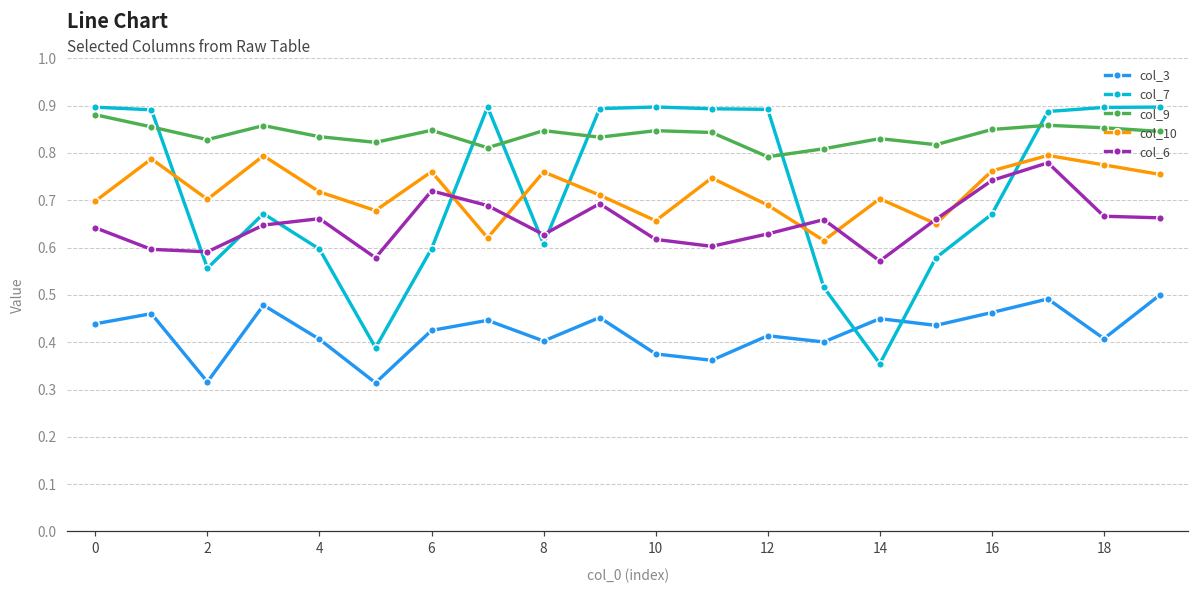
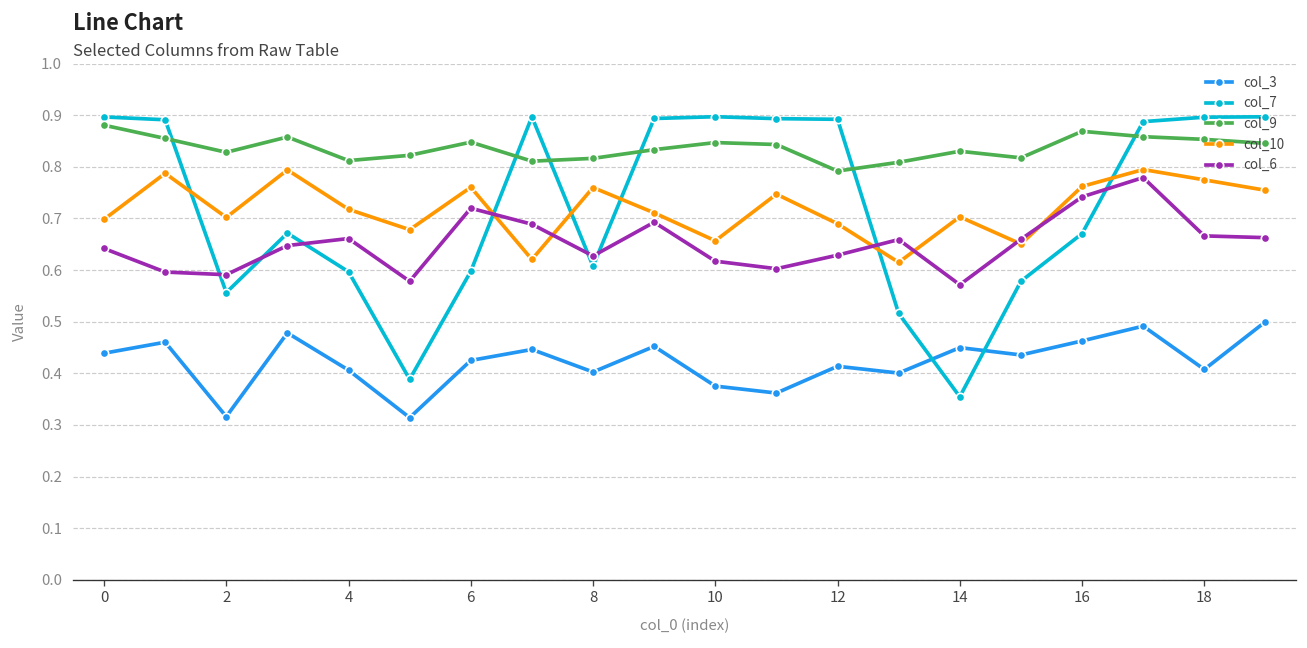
  {
    "col_9": {
      "0": 0.88,
      "2": 0.83,
-     "4": 0.83,
+     "4": 0.81,
      "6": 0.85,
-     "8": 0.85,
+     "8": 0.82,
      "10": 0.85,
      "12": 0.79,
      "14": 0.83,
-     "16": 0.85,
+     "16": 0.87,
      "18": 0.85
    },
    "col_10": {
      "0": 0.70,
      "2": 0.70,
      "4": 0.72,
      "6": 0.76,
      "8": 0.76,
      "10": 0.66,
      "12": 0.69,
      "14": 0.70,
      "16": 0.76,
      "18": 0.77
    },
    "col_6": {
      "0": 0.64,
      "2": 0.59,
      "4": 0.66,
      "6": 0.72,
      "8": 0.63,
      "10": 0.62,
      "12": 0.63,
      "14": 0.57,
      "16": 0.74,
      "18": 0.67
    }
  }
